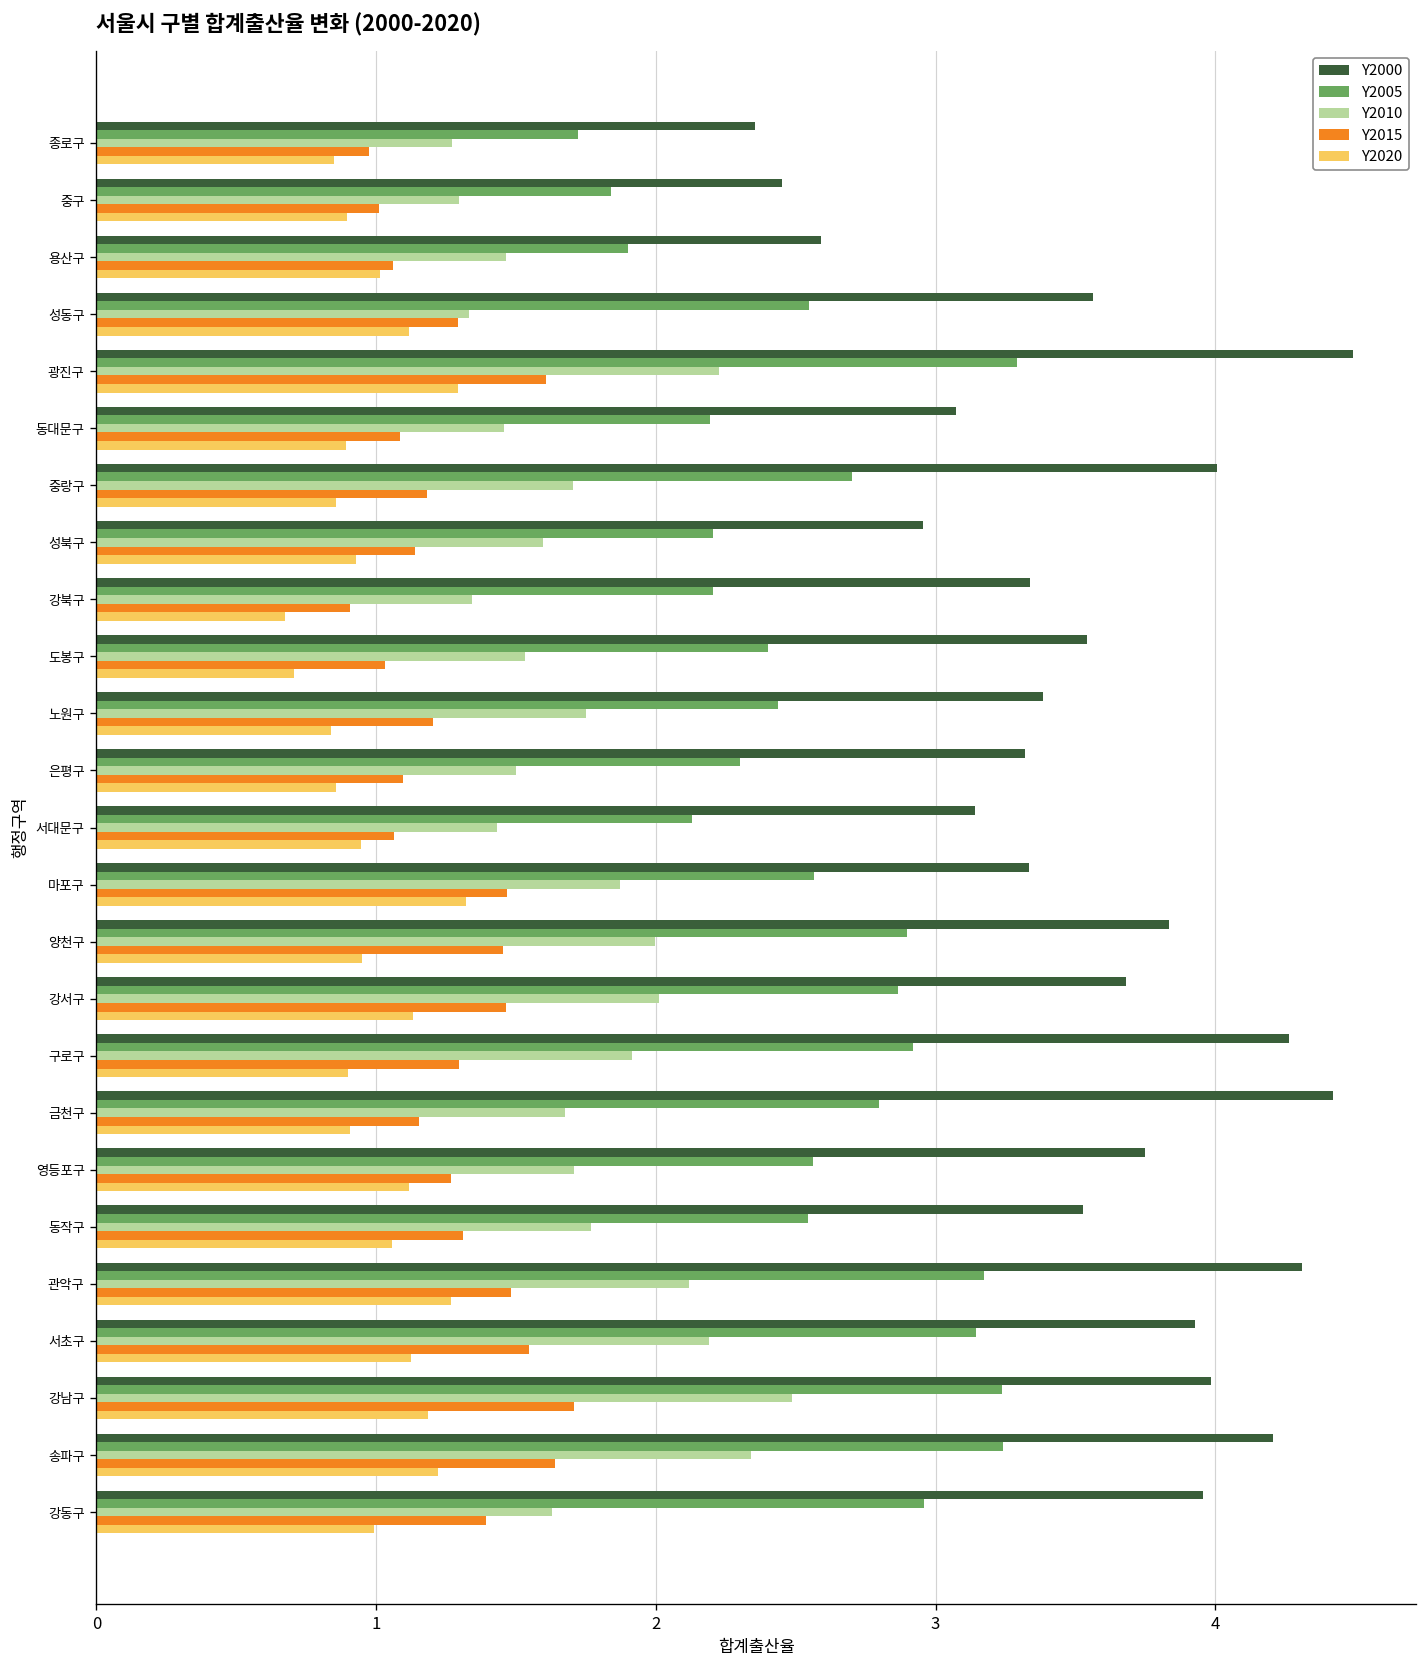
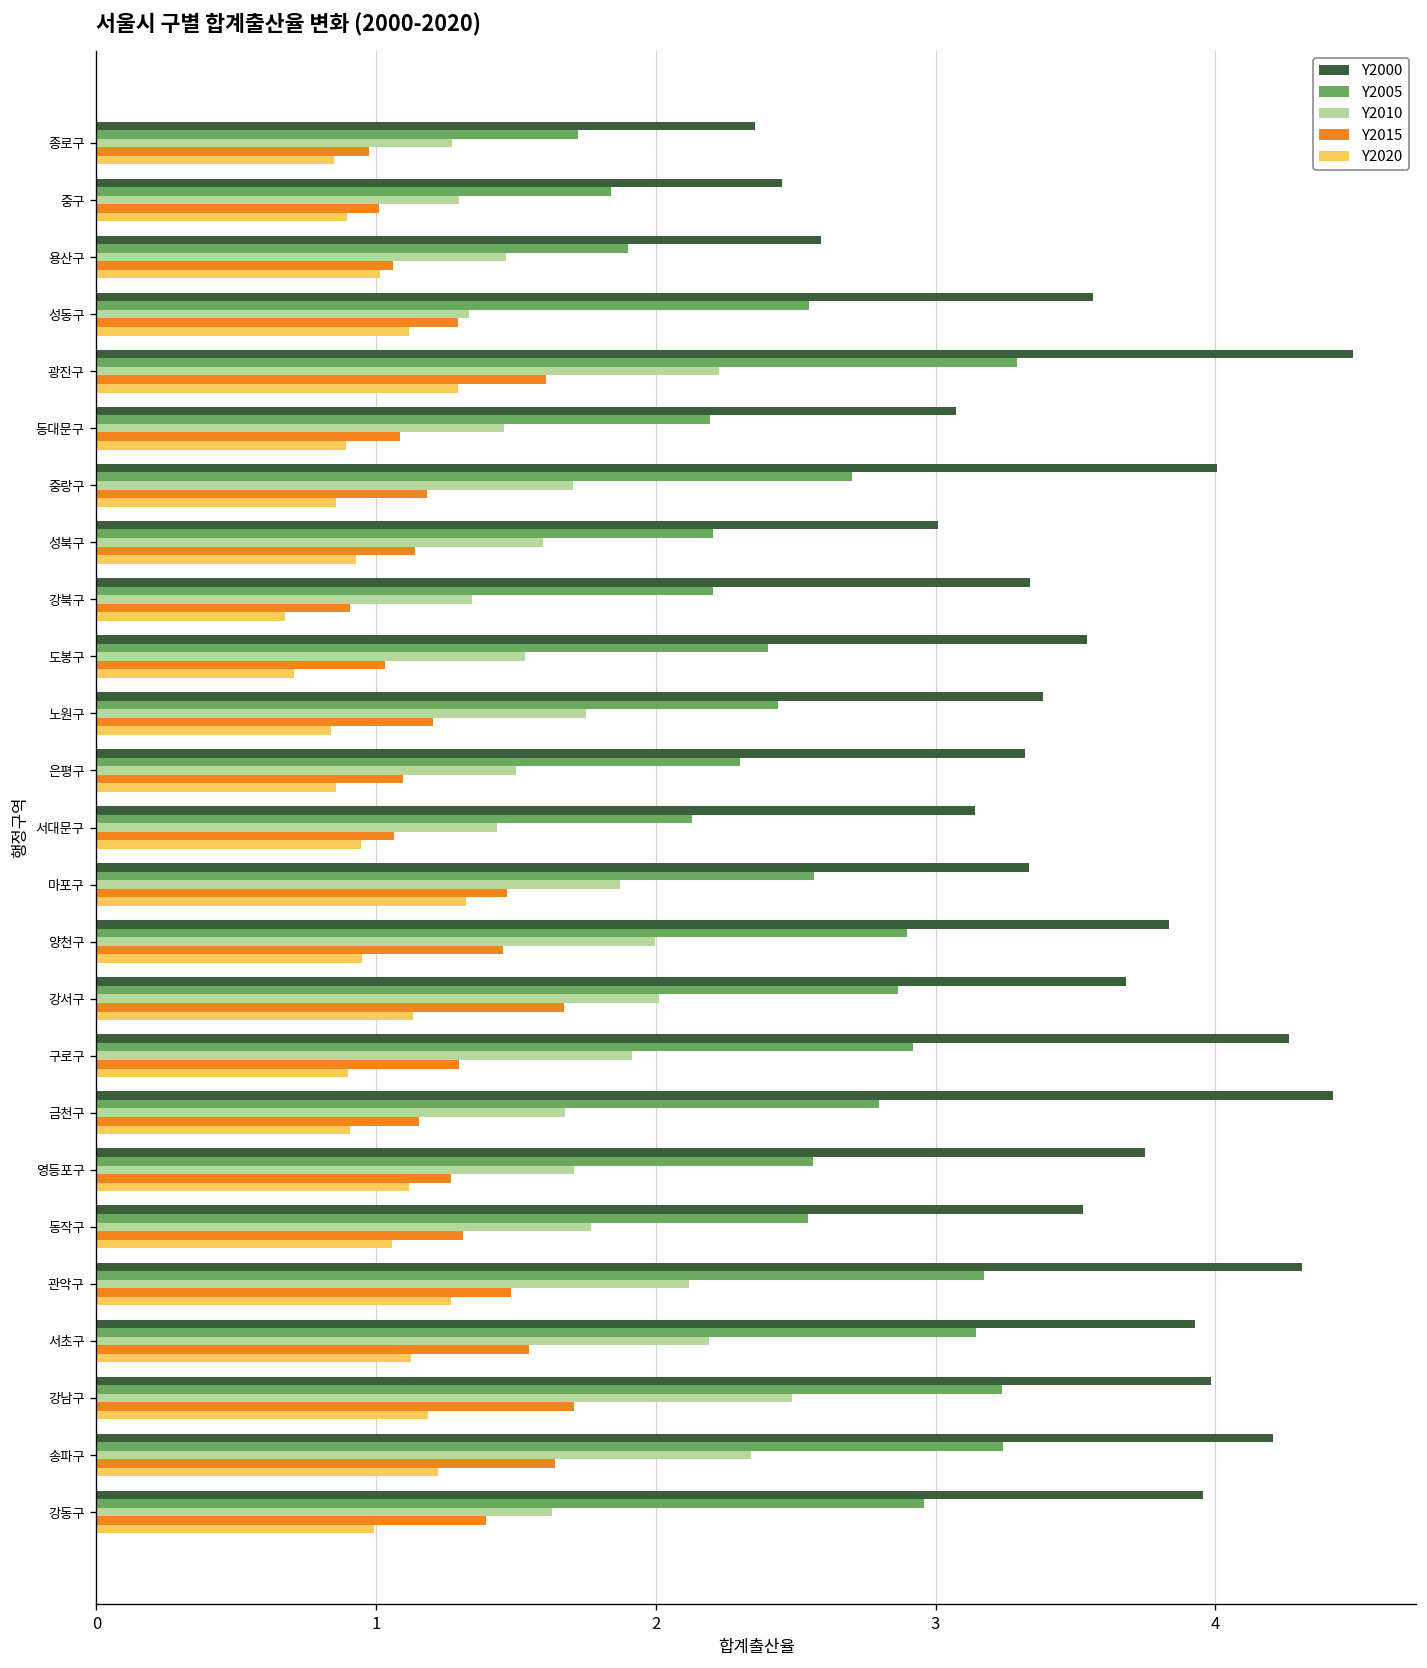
  {
    "Y2000": {
      "종로구": 2.35,
      "중구": 2.45,
      "용산구": 2.59,
      "성동구": 3.56,
      "광진구": 4.49,
      "동대문구": 3.07,
      "중랑구": 4.01,
-     "성북구": 2.96,
+     "성북구": 3.01,
      "강북구": 3.34,
      "도봉구": 3.54,
      "노원구": 3.39,
      "은평구": 3.32,
      "서대문구": 3.14,
      "마포구": 3.34,
      "양천구": 3.83,
      "강서구": 3.68,
      "구로구": 4.26,
      "금천구": 4.42,
      "영등포구": 3.75,
      "동작구": 3.53,
      "관악구": 4.31,
      "서초구": 3.93,
      "강남구": 3.98,
      "송파구": 4.21,
      "강동구": 3.95
    },
    "Y2005": {
      "종로구": 1.72,
      "중구": 1.84,
      "용산구": 1.90,
      "성동구": 2.55,
      "광진구": 3.29,
      "동대문구": 2.20,
      "중랑구": 2.70,
      "성북구": 2.20,
      "강북구": 2.21,
      "도봉구": 2.40,
      "노원구": 2.44,
      "은평구": 2.30,
      "서대문구": 2.13,
      "마포구": 2.56,
      "양천구": 2.90,
      "강서구": 2.87,
      "구로구": 2.92,
      "금천구": 2.80,
      "영등포구": 2.56,
      "동작구": 2.54,
      "관악구": 3.17,
      "서초구": 3.14,
      "강남구": 3.24,
      "송파구": 3.24,
      "강동구": 2.96
    },
    "Y2010": {
      "종로구": 1.27,
      "중구": 1.30,
      "용산구": 1.46,
      "성동구": 1.33,
      "광진구": 2.23,
      "동대문구": 1.46,
      "중랑구": 1.70,
      "성북구": 1.60,
      "강북구": 1.34,
      "도봉구": 1.53,
      "노원구": 1.75,
      "은평구": 1.50,
      "서대문구": 1.43,
      "마포구": 1.87,
      "양천구": 2.00,
      "강서구": 2.01,
      "구로구": 1.92,
      "금천구": 1.67,
      "영등포구": 1.71,
      "동작구": 1.77,
      "관악구": 2.12,
      "서초구": 2.19,
      "강남구": 2.49,
      "송파구": 2.34,
      "강동구": 1.63
    },
    "Y2015": {
      "종로구": 0.97,
      "중구": 1.01,
      "용산구": 1.06,
      "성동구": 1.29,
      "광진구": 1.61,
      "동대문구": 1.08,
      "중랑구": 1.18,
      "성북구": 1.14,
      "강북구": 0.91,
      "도봉구": 1.03,
      "노원구": 1.20,
      "은평구": 1.10,
      "서대문구": 1.06,
      "마포구": 1.47,
      "양천구": 1.45,
-     "강서구": 1.46,
+     "강서구": 1.67,
      "구로구": 1.30,
      "금천구": 1.15,
      "영등포구": 1.27,
      "동작구": 1.31,
      "관악구": 1.48,
      "서초구": 1.55,
      "강남구": 1.71,
      "송파구": 1.64,
      "강동구": 1.39
    },
    "Y2020": {
      "종로구": 0.85,
      "중구": 0.90,
      "용산구": 1.02,
      "성동구": 1.12,
      "광진구": 1.29,
      "동대문구": 0.89,
      "중랑구": 0.86,
      "성북구": 0.93,
      "강북구": 0.67,
      "도봉구": 0.71,
      "노원구": 0.84,
      "은평구": 0.86,
      "서대문구": 0.95,
      "마포구": 1.32,
      "양천구": 0.95,
      "강서구": 1.13,
      "구로구": 0.90,
      "금천구": 0.91,
      "영등포구": 1.12,
      "동작구": 1.06,
      "관악구": 1.27,
      "서초구": 1.13,
      "강남구": 1.19,
      "송파구": 1.22,
      "강동구": 0.99
    }
  }
